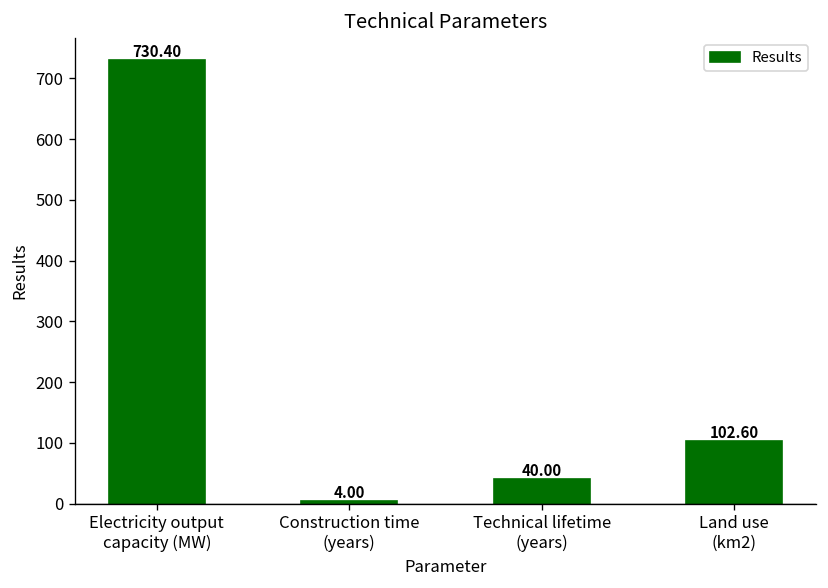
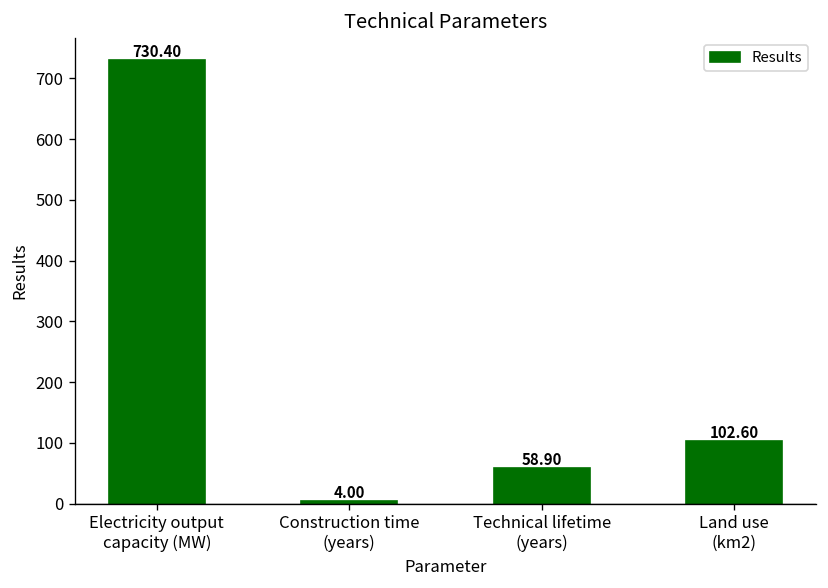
  {
    "Electricity output capacity (MW)": 730.40,
    "Construction time (years)": 4.00,
-   "Technical lifetime (years)": 40.00,
+   "Technical lifetime (years)": 58.90,
    "Land use (km2)": 102.60
  }
